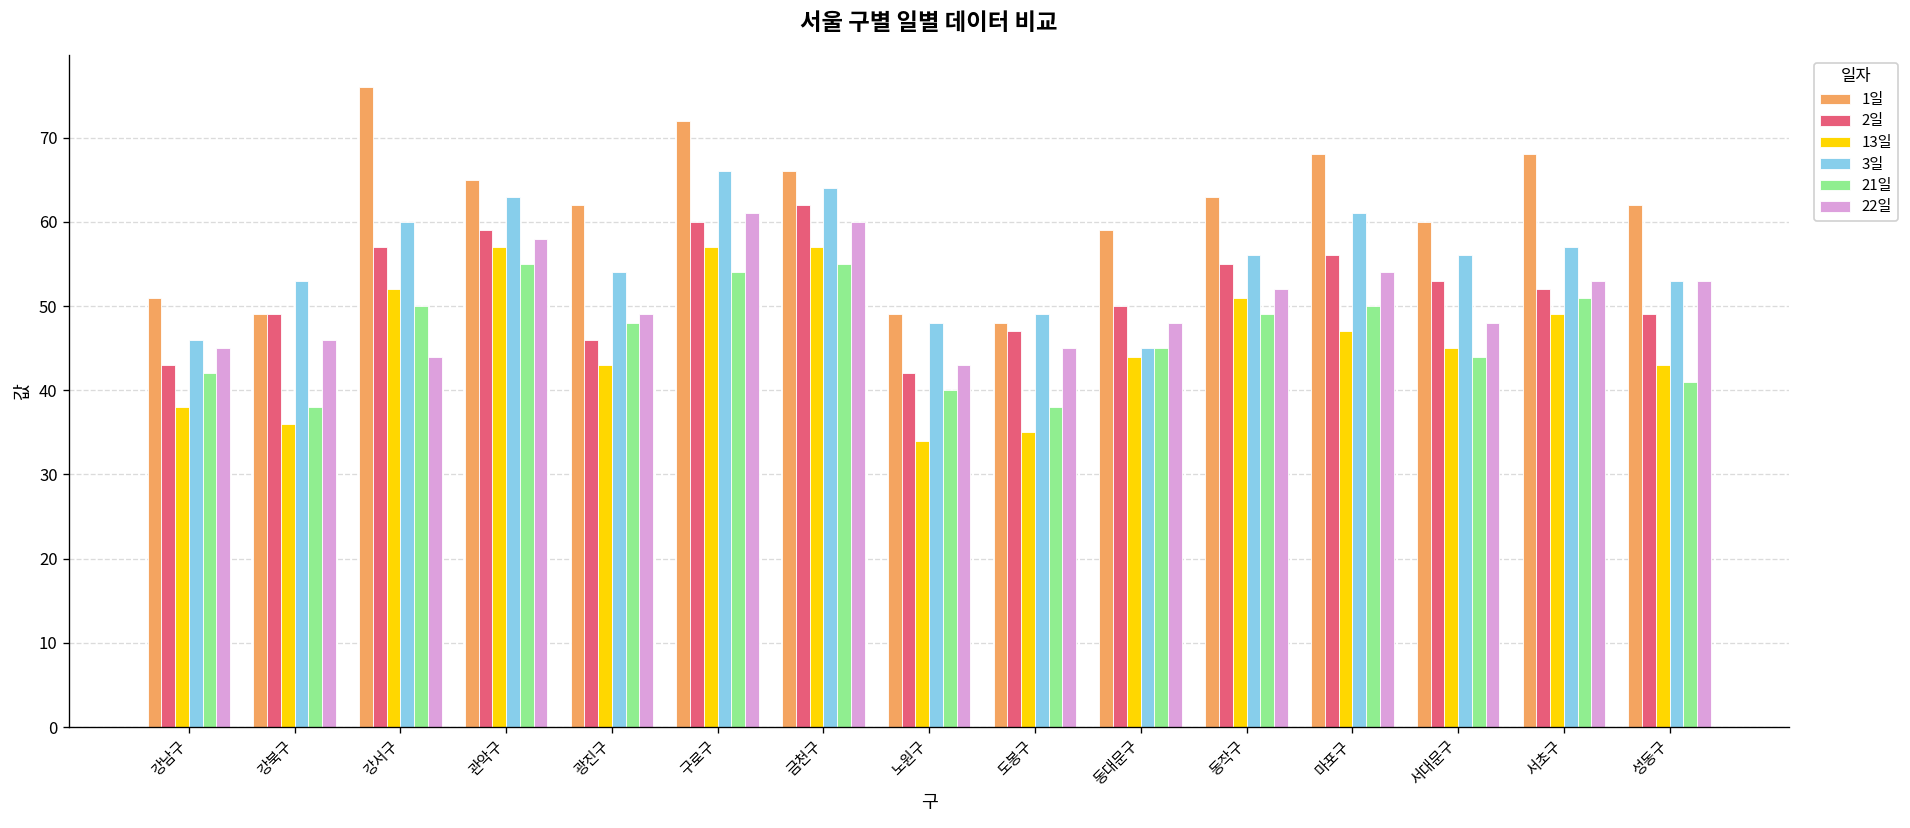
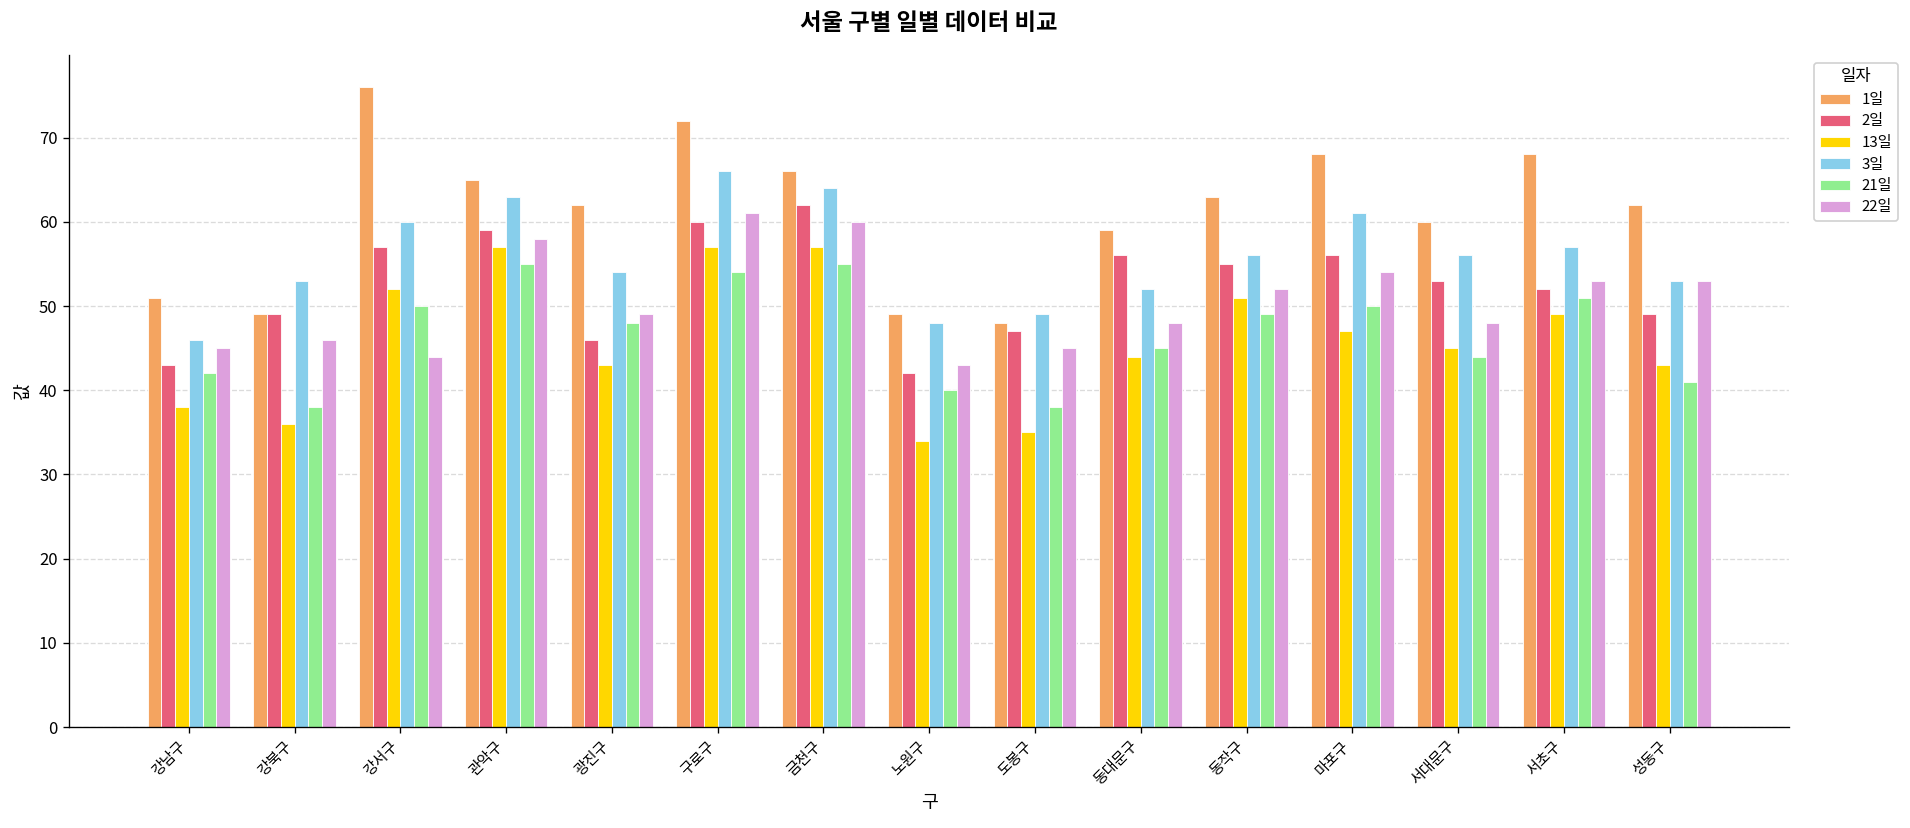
  {
    "1일": {
      "강남구": 51,
      "강북구": 49,
      "강서구": 76,
      "관악구": 65,
      "광진구": 62,
      "구로구": 72,
      "금천구": 66,
      "노원구": 49,
      "도봉구": 48,
      "동대문구": 59,
      "동작구": 63,
      "마포구": 68,
      "서대문구": 60,
      "서초구": 68,
      "성동구": 62
    },
    "2일": {
      "강남구": 43,
      "강북구": 49,
      "강서구": 57,
      "관악구": 59,
      "광진구": 46,
      "구로구": 60,
      "금천구": 62,
      "노원구": 42,
      "도봉구": 47,
-     "동대문구": 50,
+     "동대문구": 56,
      "동작구": 55,
      "마포구": 56,
      "서대문구": 53,
      "서초구": 52,
      "성동구": 49
    },
    "13일": {
      "강남구": 38,
      "강북구": 36,
      "강서구": 52,
      "관악구": 57,
      "광진구": 43,
      "구로구": 57,
      "금천구": 57,
      "노원구": 34,
      "도봉구": 35,
      "동대문구": 44,
      "동작구": 51,
      "마포구": 47,
      "서대문구": 45,
      "서초구": 49,
      "성동구": 43
    },
    "3일": {
      "강남구": 46,
      "강북구": 53,
      "강서구": 60,
      "관악구": 63,
      "광진구": 54,
      "구로구": 66,
      "금천구": 64,
      "노원구": 48,
      "도봉구": 49,
-     "동대문구": 45,
+     "동대문구": 52,
      "동작구": 56,
      "마포구": 61,
      "서대문구": 56,
      "서초구": 57,
      "성동구": 53
    },
    "21일": {
      "강남구": 42,
      "강북구": 38,
      "강서구": 50,
      "관악구": 55,
      "광진구": 48,
      "구로구": 54,
      "금천구": 55,
      "노원구": 40,
      "도봉구": 38,
      "동대문구": 45,
      "동작구": 49,
      "마포구": 50,
      "서대문구": 44,
      "서초구": 51,
      "성동구": 41
    },
    "22일": {
      "강남구": 45,
      "강북구": 46,
      "강서구": 44,
      "관악구": 58,
      "광진구": 49,
      "구로구": 61,
      "금천구": 60,
      "노원구": 43,
      "도봉구": 45,
      "동대문구": 48,
      "동작구": 52,
      "마포구": 54,
      "서대문구": 48,
      "서초구": 53,
      "성동구": 53
    }
  }
